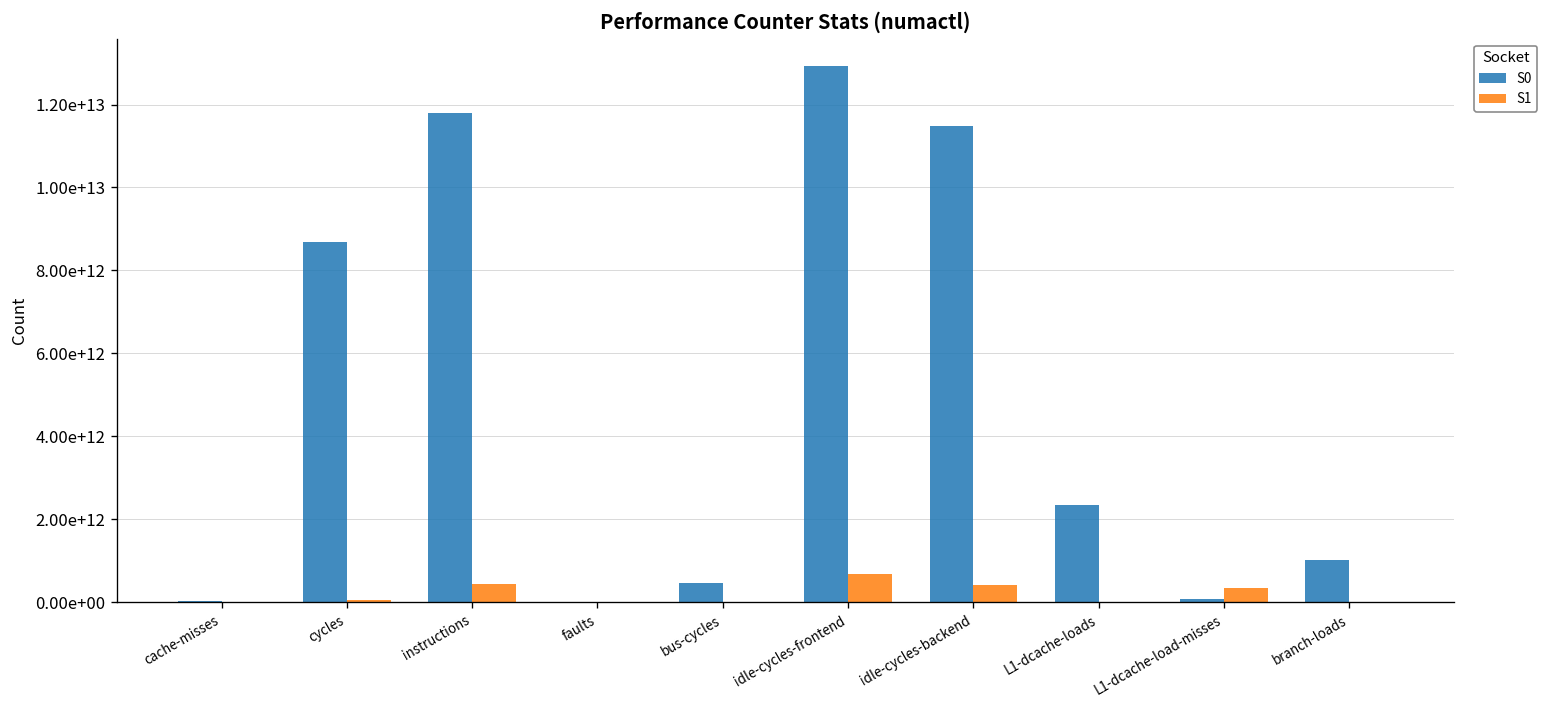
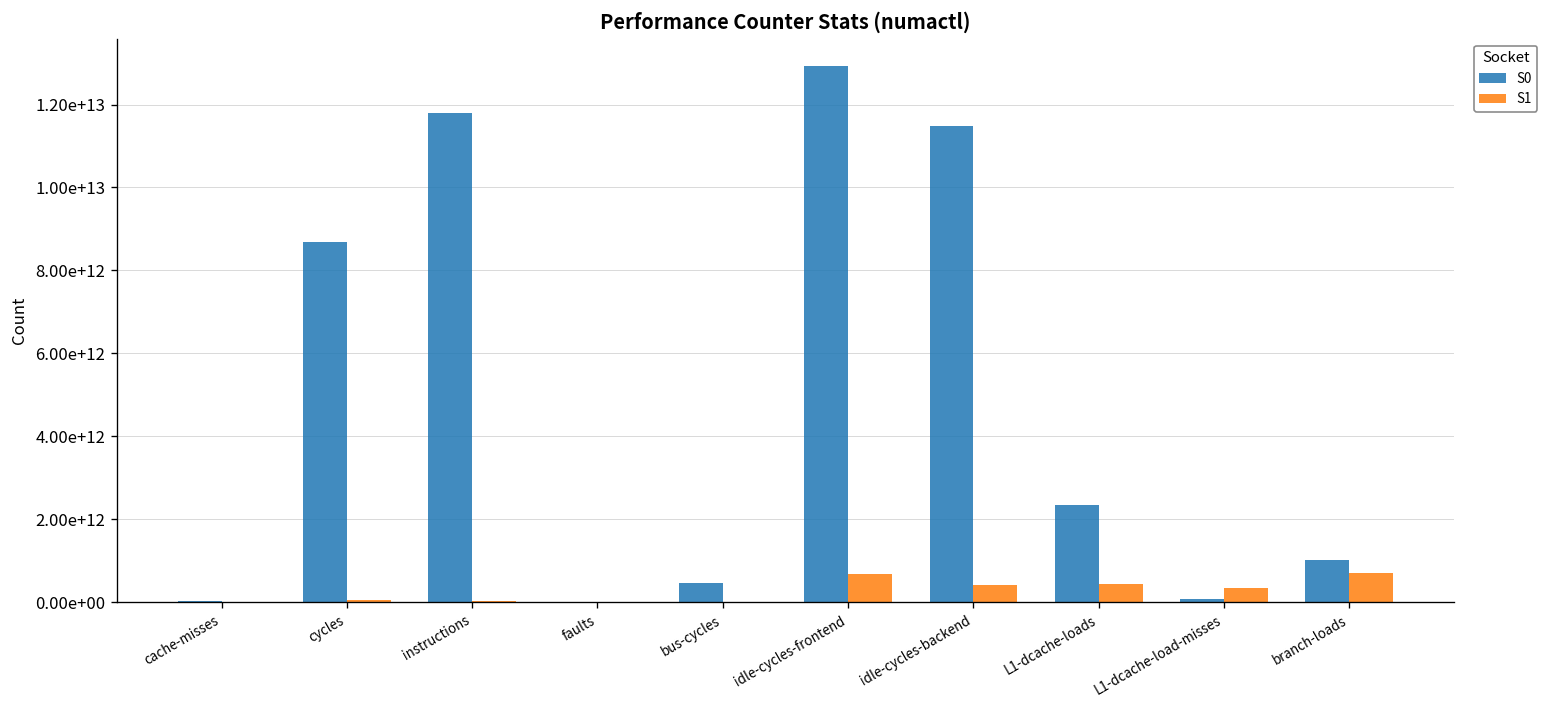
  {
    "S0": {
      "cycles": 8700000000000,
      "instructions": 11800000000000,
      "bus-cycles": 500000000000,
      "idle-cycles-frontend": 12900000000000,
      "idle-cycles-backend": 11500000000000,
      "L1-dcache-loads": 2300000000000,
      "branch-loads": 1000000000000
    },
    "S1": {
-     "instructions": 400000000000,
+     "instructions": 0,
      "idle-cycles-frontend": 700000000000,
      "idle-cycles-backend": 400000000000,
-     "L1-dcache-loads": 0,
+     "L1-dcache-loads": 400000000000,
      "L1-dcache-load-misses": 300000000000,
-     "branch-loads": 0
+     "branch-loads": 700000000000
    }
  }
